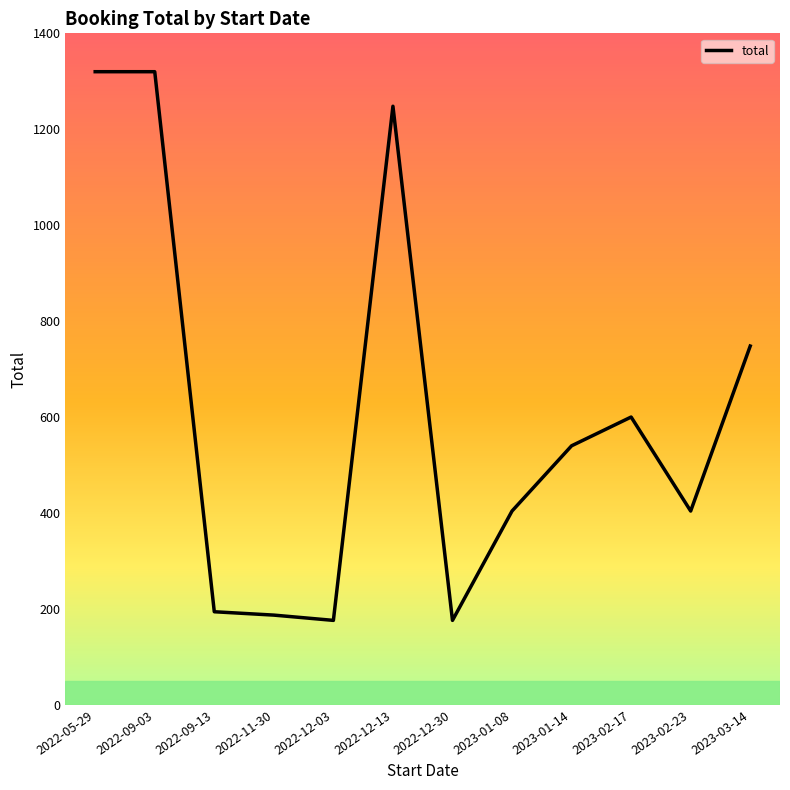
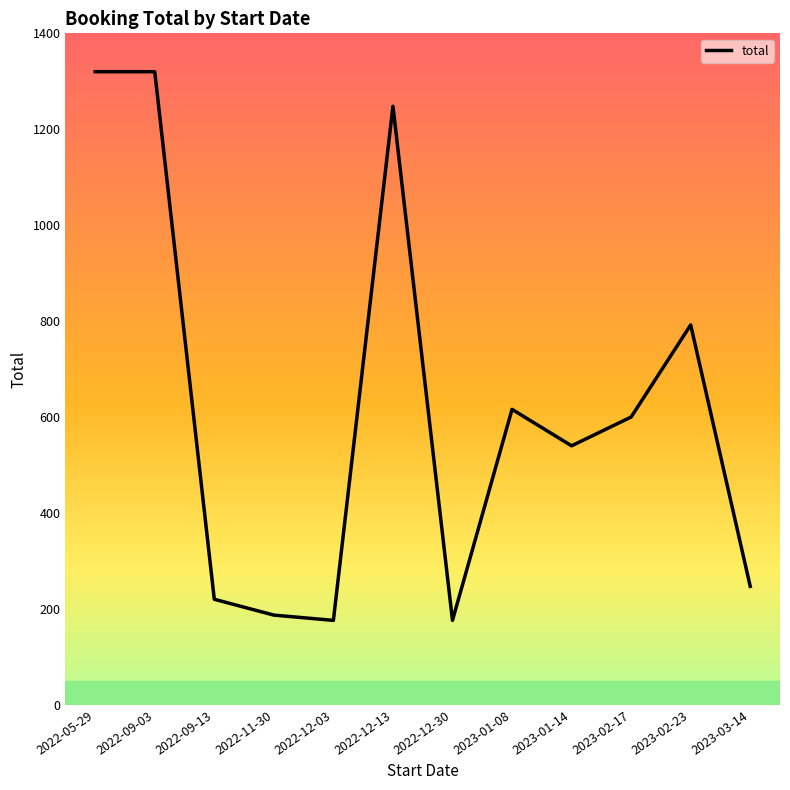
  {
    "2022-05-29": 1320,
    "2022-09-03": 1320,
-   "2022-09-13": 190,
+   "2022-09-13": 220,
    "2022-11-30": 190,
    "2022-12-03": 180,
    "2022-12-13": 1250,
    "2022-12-30": 180,
-   "2023-01-08": 400,
+   "2023-01-08": 620,
    "2023-01-14": 540,
    "2023-02-17": 600,
-   "2023-02-23": 400,
-   "2023-03-14": 750
+   "2023-02-23": 790,
+   "2023-03-14": 250
  }
